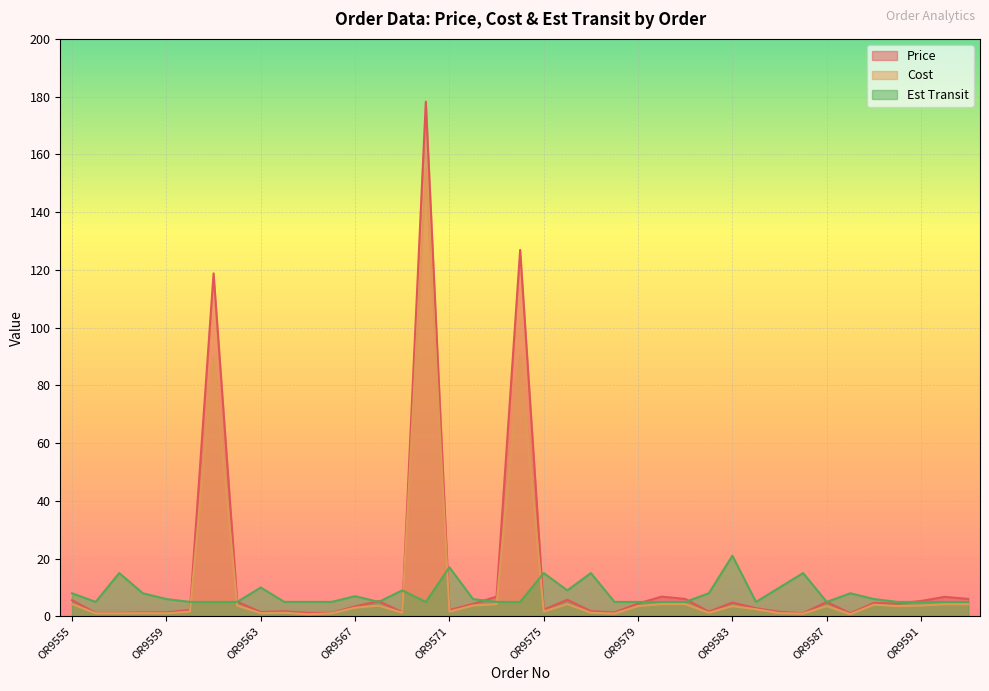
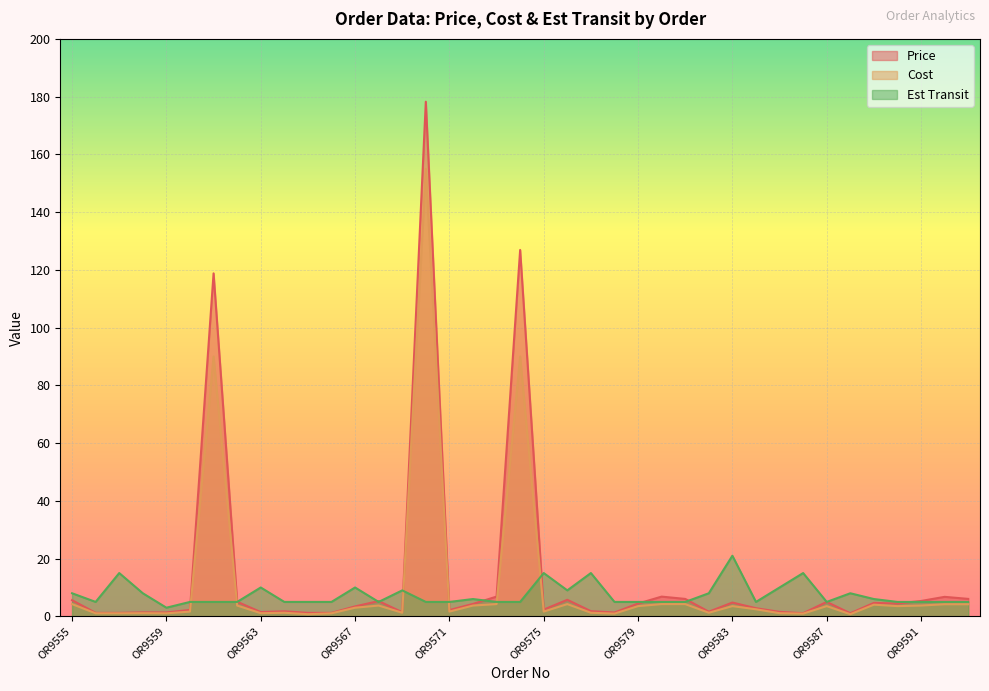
  {
    "Est Transit": {
      "OR9555": 8,
-     "OR9559": 6,
+     "OR9559": 3,
      "OR9563": 10,
-     "OR9567": 7,
-     "OR9571": 17,
+     "OR9567": 10,
+     "OR9571": 5,
      "OR9575": 15,
      "OR9583": 21
    }
  }
